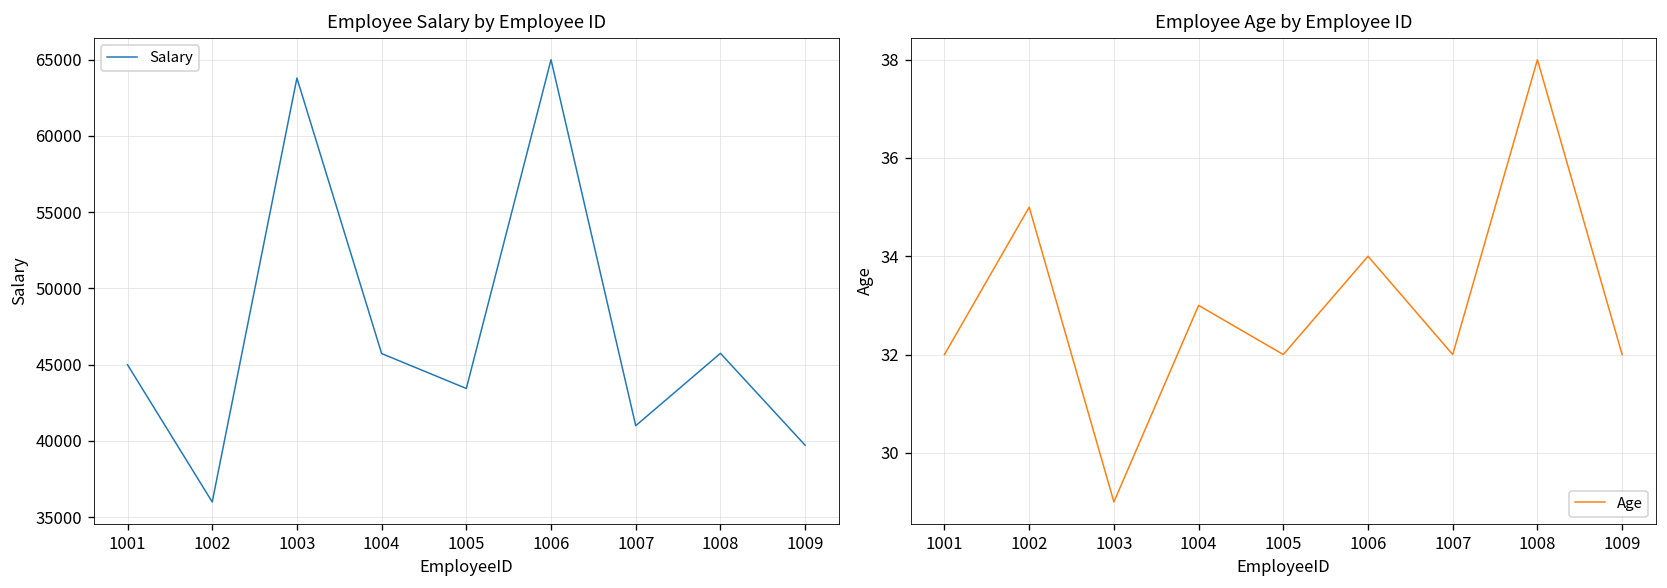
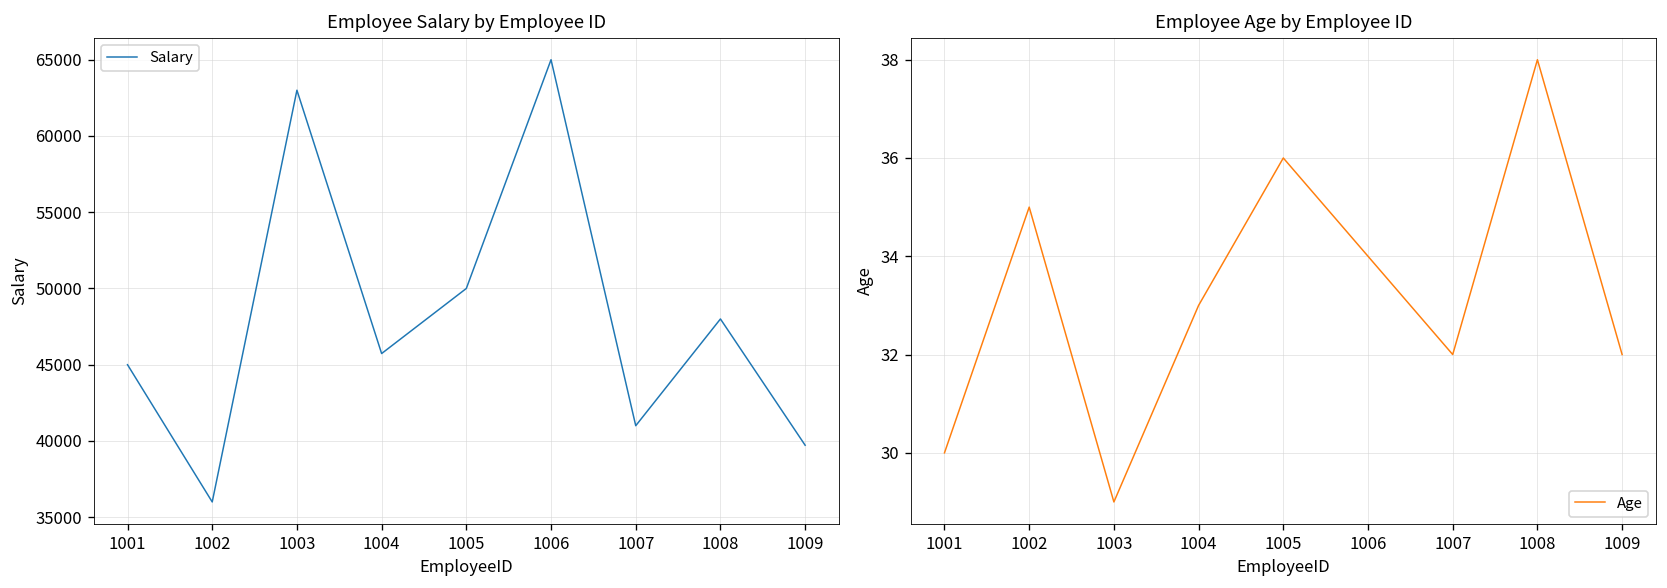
  {
    "Employee Salary by Employee ID": {
      "1001": 45000,
      "1002": 36000,
-     "1003": 63800,
+     "1003": 63000,
      "1004": 45700,
-     "1005": 43400,
+     "1005": 50000,
      "1006": 65000,
      "1007": 41000,
-     "1008": 45700,
+     "1008": 48000,
      "1009": 39700
    },
    "Employee Age by Employee ID": {
-     "1001": 32,
+     "1001": 30,
      "1002": 35,
      "1003": 29,
      "1004": 33,
-     "1005": 32,
+     "1005": 36,
      "1006": 34,
      "1007": 32,
      "1008": 38,
      "1009": 32
    }
  }
